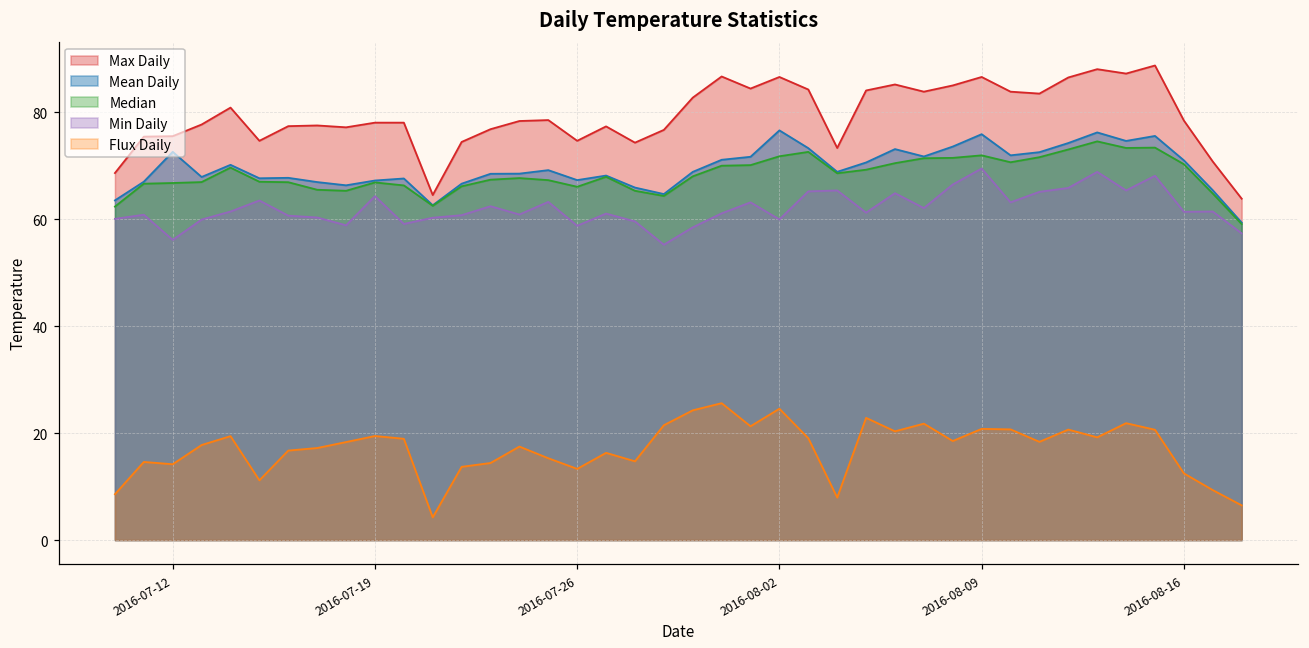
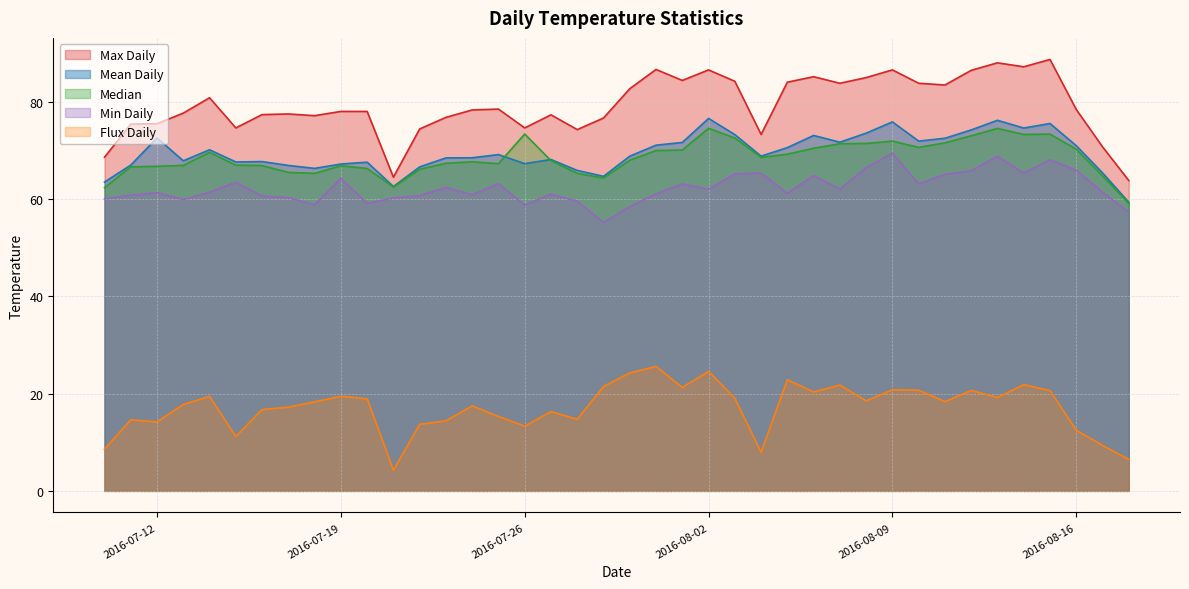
  {
    "Mean Daily": {
      "2016-07-26": 67,
      "2016-08-02": 77,
      "2016-08-09": 76,
      "2016-08-16": 71
    },
    "Median": {
      "2016-07-12": 67,
-     "2016-07-26": 66,
-     "2016-08-02": 72,
+     "2016-07-26": 73,
+     "2016-08-02": 75,
      "2016-08-09": 72,
      "2016-08-16": 70
    },
    "Min Daily": {
-     "2016-07-12": 56,
+     "2016-07-12": 61,
      "2016-07-19": 64,
      "2016-07-26": 59,
-     "2016-08-02": 60,
+     "2016-08-02": 62,
      "2016-08-09": 69,
-     "2016-08-16": 61
+     "2016-08-16": 66
    }
  }
